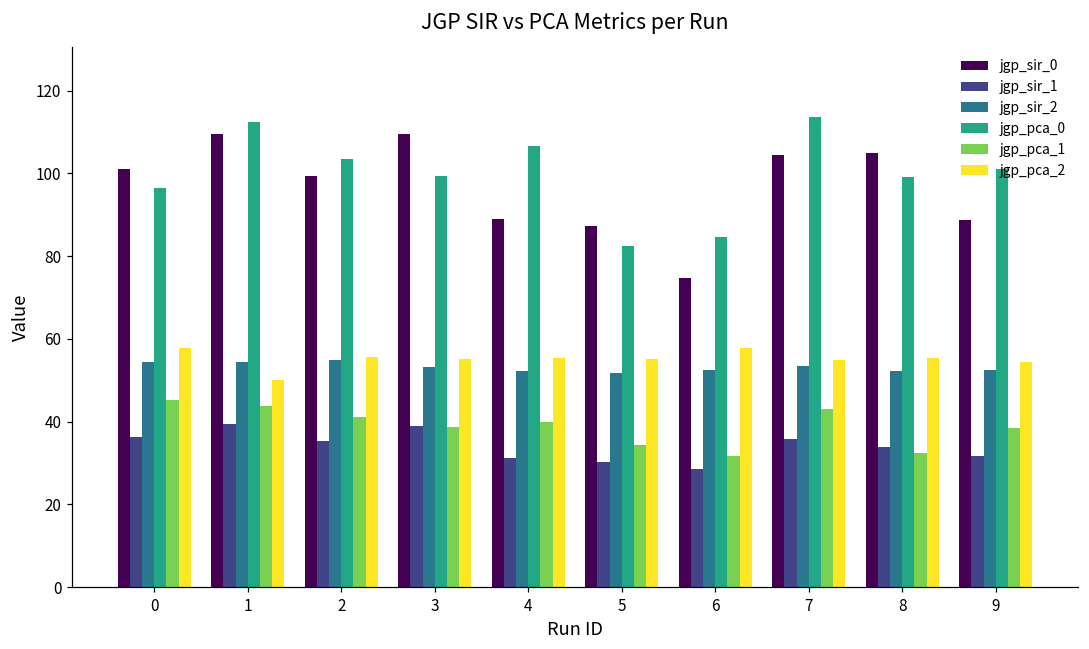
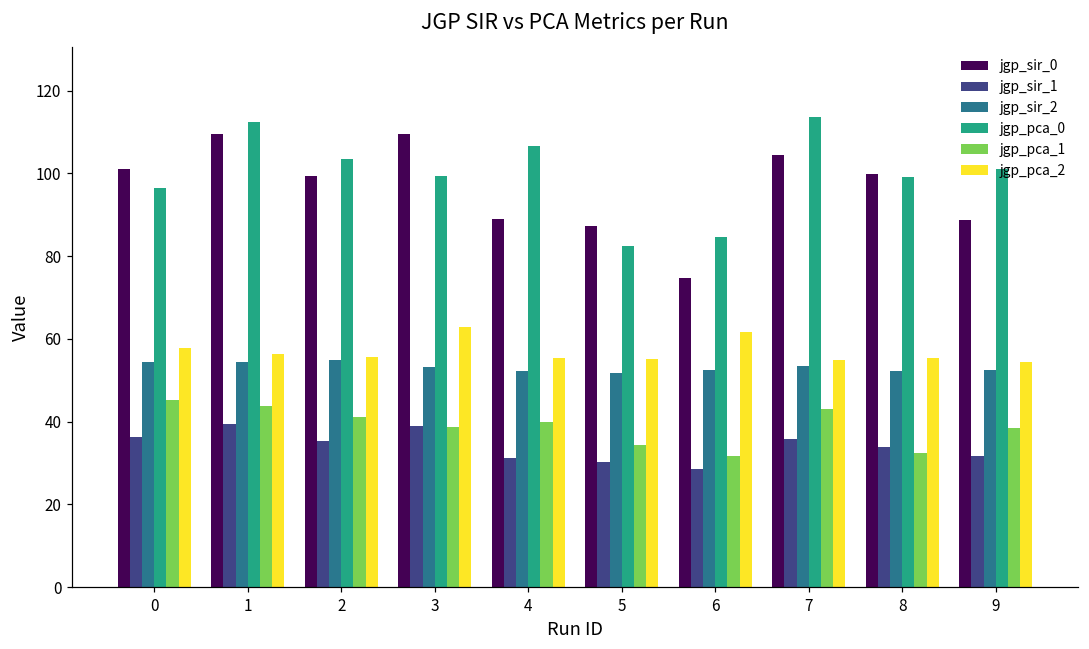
  {
    "jgp_sir_0": {
      "0": 101,
      "1": 110,
      "2": 99,
      "3": 110,
      "4": 89,
      "5": 87,
      "6": 75,
      "7": 105,
-     "8": 105,
+     "8": 100,
      "9": 89
    },
    "jgp_pca_1": {
      "0": 45,
      "1": 44,
      "2": 41,
      "3": 39,
      "4": 40,
      "5": 34,
      "6": 32,
      "7": 43,
      "8": 32,
      "9": 38
    },
    "jgp_pca_2": {
      "0": 58,
-     "1": 50,
+     "1": 56,
      "2": 56,
-     "3": 55,
+     "3": 63,
      "4": 55,
      "5": 55,
-     "6": 58,
+     "6": 62,
      "7": 55,
      "8": 55,
      "9": 54
    }
  }
